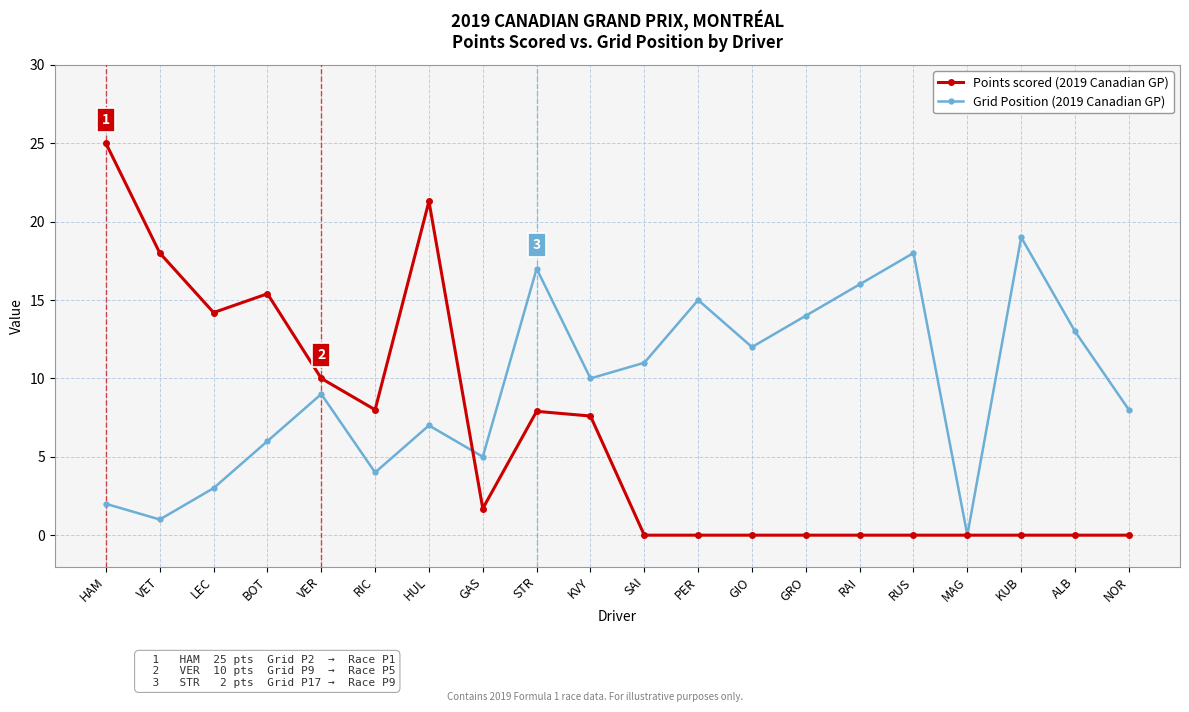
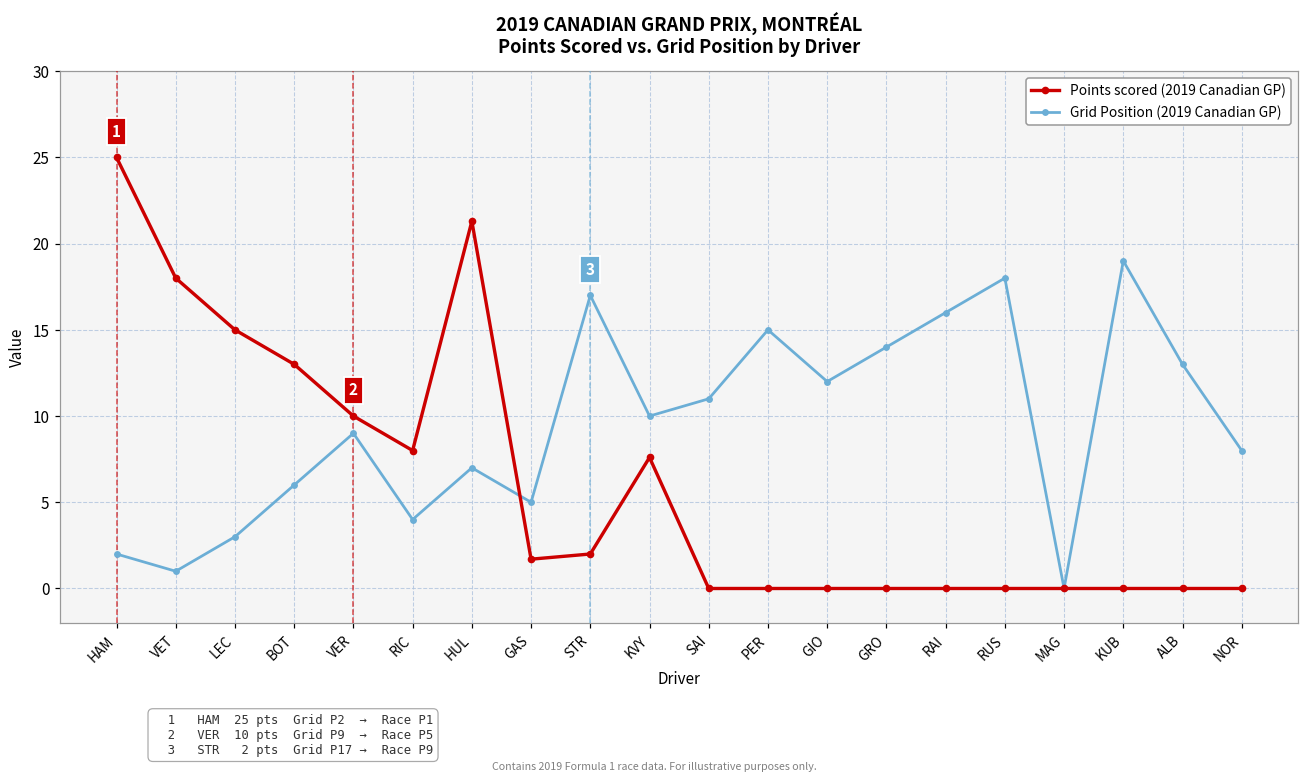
  {
    "Points scored (2019 Canadian GP)": {
      "VET": 18.0,
-     "LEC": 14.2,
-     "BOT": 15.4,
+     "LEC": 15.0,
+     "BOT": 13.0,
      "RIC": 8.0,
      "HUL": 21.3,
      "GAS": 1.7,
-     "STR": 7.9,
+     "STR": 2.0,
      "KVY": 7.6,
      "SAI": 0.0,
      "PER": 0.0,
      "GIO": 0.0,
      "GRO": 0.0,
      "RAI": 0.0,
      "RUS": 0.0,
      "KUB": 0.0,
      "ALB": 0.0,
      "NOR": 0.0
    },
    "Grid Position (2019 Canadian GP)": {
      "HAM": 2.0,
      "VET": 1.0,
      "LEC": 3.0,
      "BOT": 6.0,
      "VER": 9.0,
      "RIC": 4.0,
      "HUL": 7.0,
      "GAS": 5.0,
      "KVY": 10.0,
      "SAI": 11.0,
      "PER": 15.0,
      "GIO": 12.0,
      "GRO": 14.0,
      "RAI": 16.0,
      "RUS": 18.0,
      "KUB": 19.0,
      "ALB": 13.0,
      "NOR": 8.0
    }
  }
